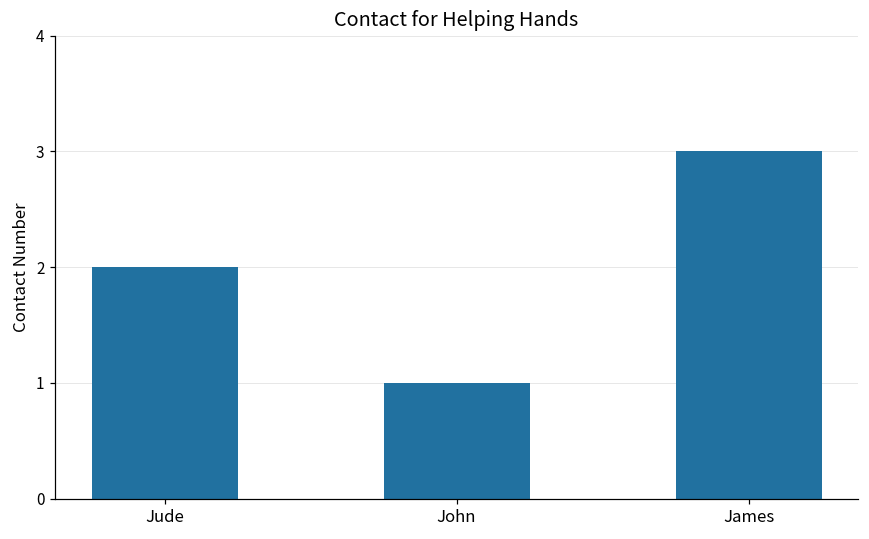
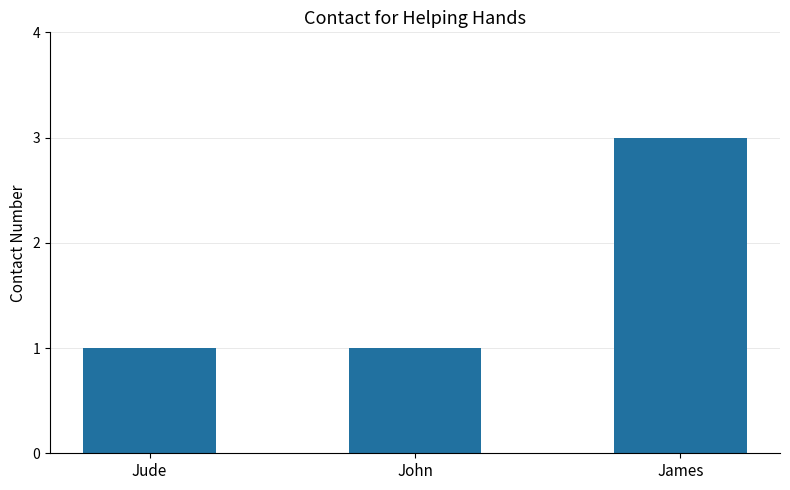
  {
-   "Jude": 2,
+   "Jude": 1,
    "John": 1,
    "James": 3
  }
